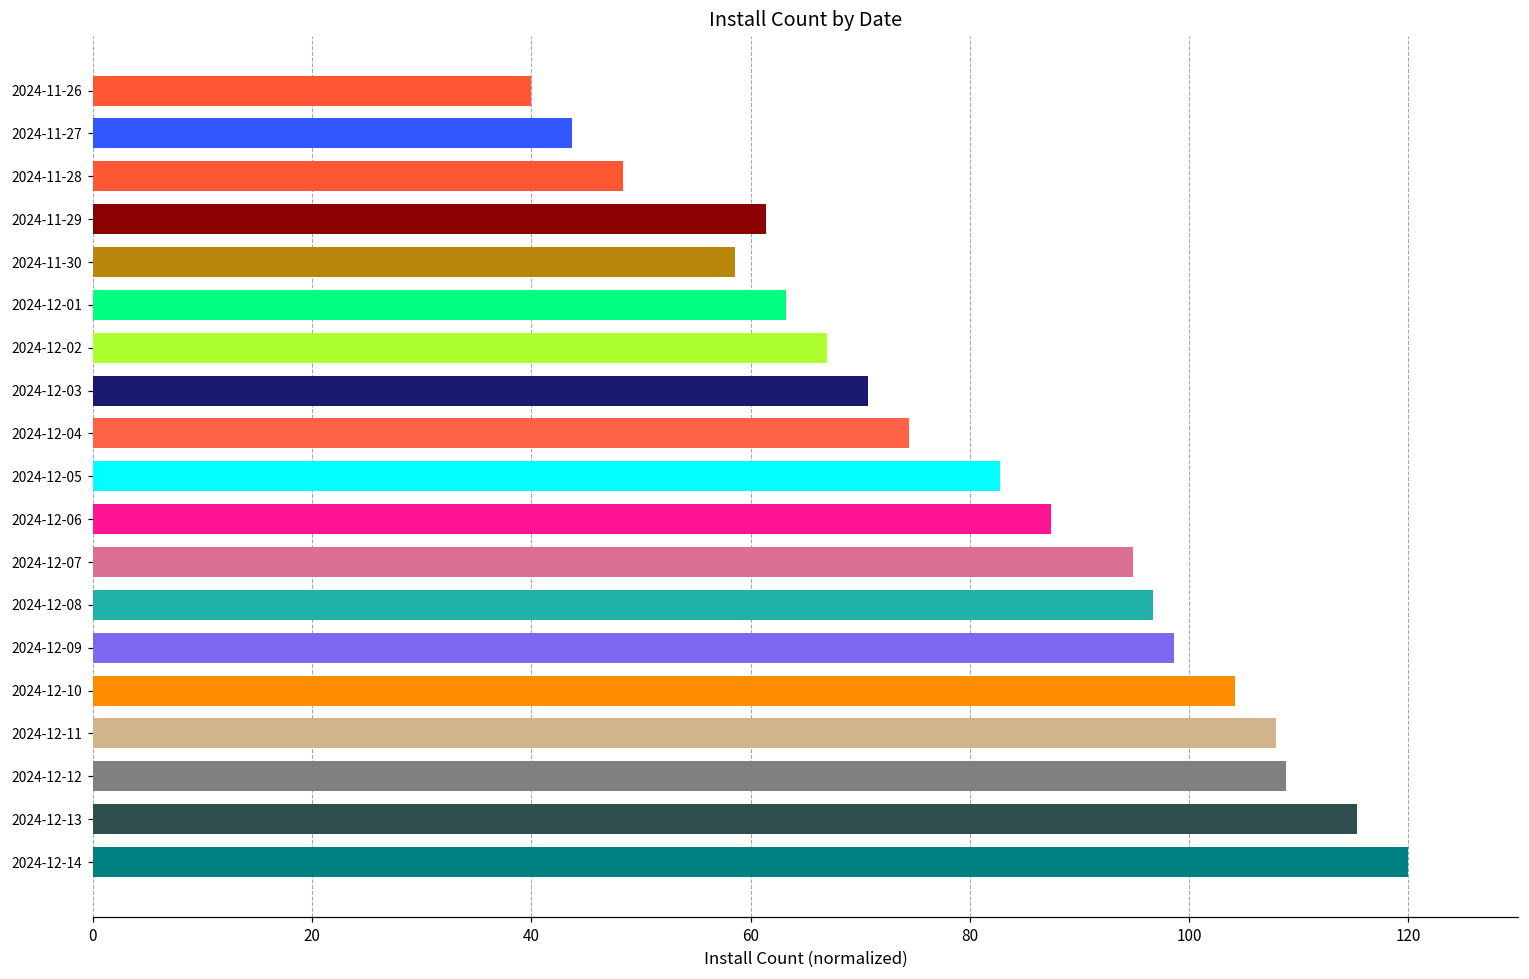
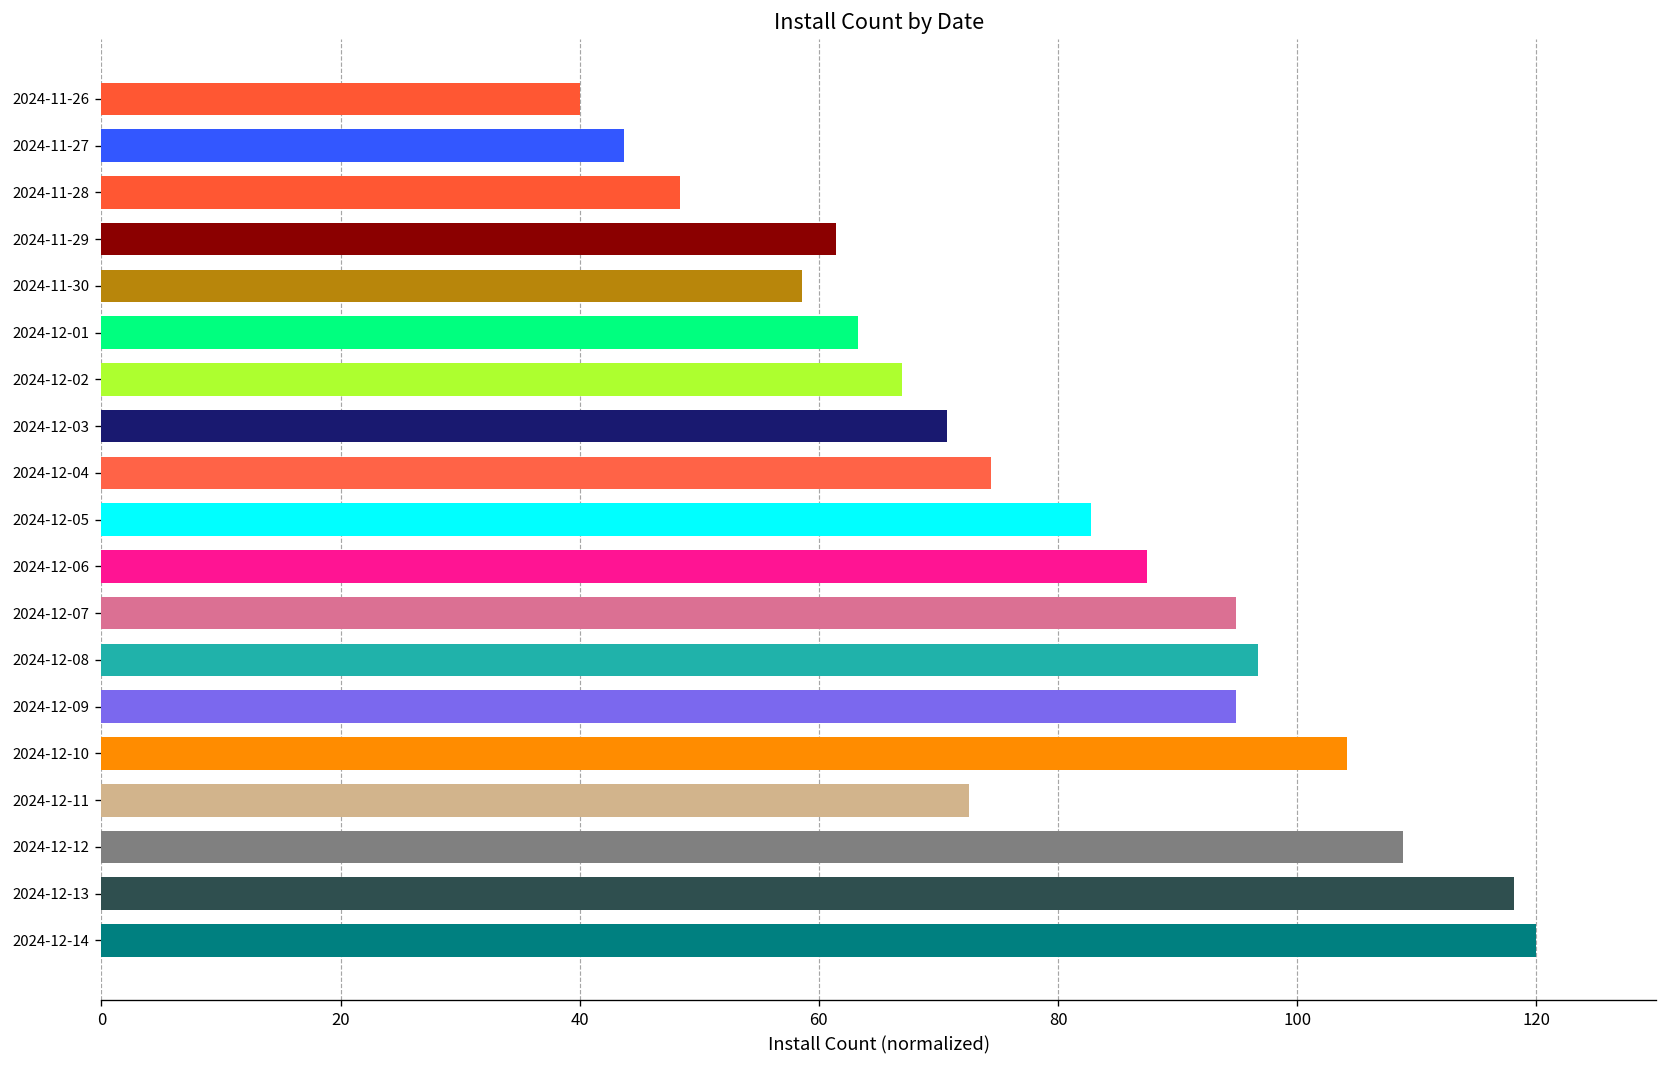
  {
    "2024-11-26": 40,
    "2024-11-27": 44,
    "2024-11-28": 48,
    "2024-11-29": 61,
    "2024-11-30": 59,
    "2024-12-01": 63,
    "2024-12-02": 67,
    "2024-12-03": 71,
    "2024-12-04": 74,
    "2024-12-05": 83,
    "2024-12-06": 87,
    "2024-12-07": 95,
    "2024-12-08": 97,
-   "2024-12-09": 99,
+   "2024-12-09": 95,
    "2024-12-10": 104,
-   "2024-12-11": 108,
+   "2024-12-11": 73,
    "2024-12-12": 109,
-   "2024-12-13": 115,
+   "2024-12-13": 118,
    "2024-12-14": 120
  }
